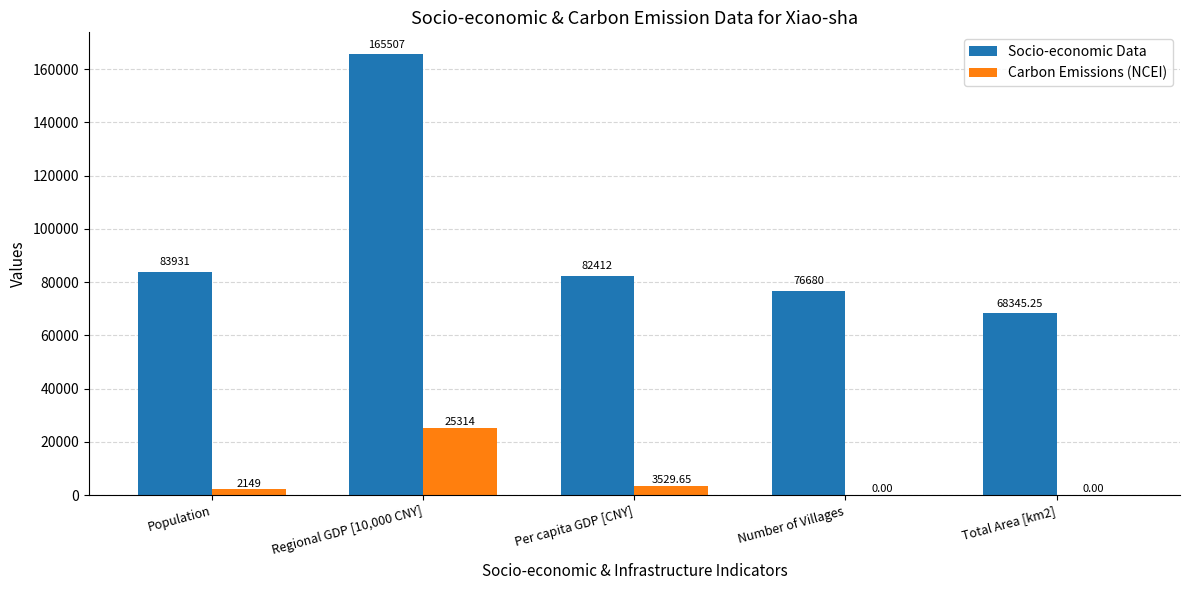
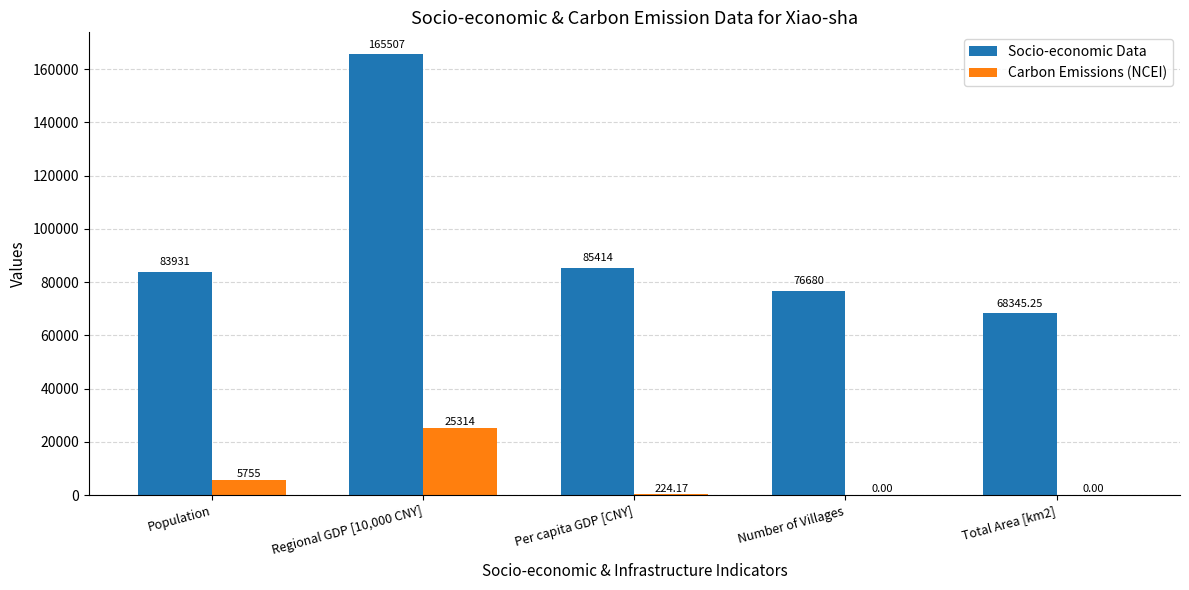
  {
    "Socio-economic Data": {
      "Population": 83931,
      "Regional GDP [10,000 CNY]": 165507,
-     "Per capita GDP [CNY]": 82412,
+     "Per capita GDP [CNY]": 85414,
      "Number of Villages": 76680,
      "Total Area [km2]": 68345.25
    },
    "Carbon Emissions (NCEI)": {
-     "Population": 2149,
+     "Population": 5755,
      "Regional GDP [10,000 CNY]": 25314,
-     "Per capita GDP [CNY]": 3529.65,
+     "Per capita GDP [CNY]": 224.17,
      "Number of Villages": 0.00,
      "Total Area [km2]": 0.00
    }
  }
